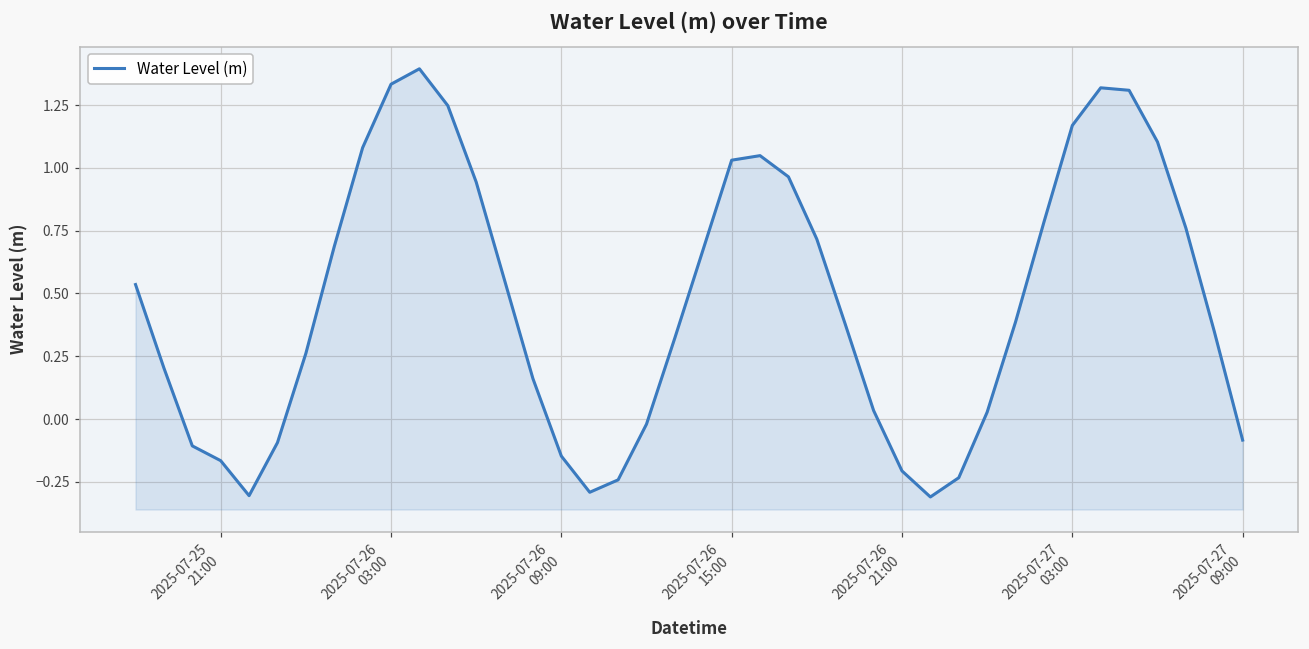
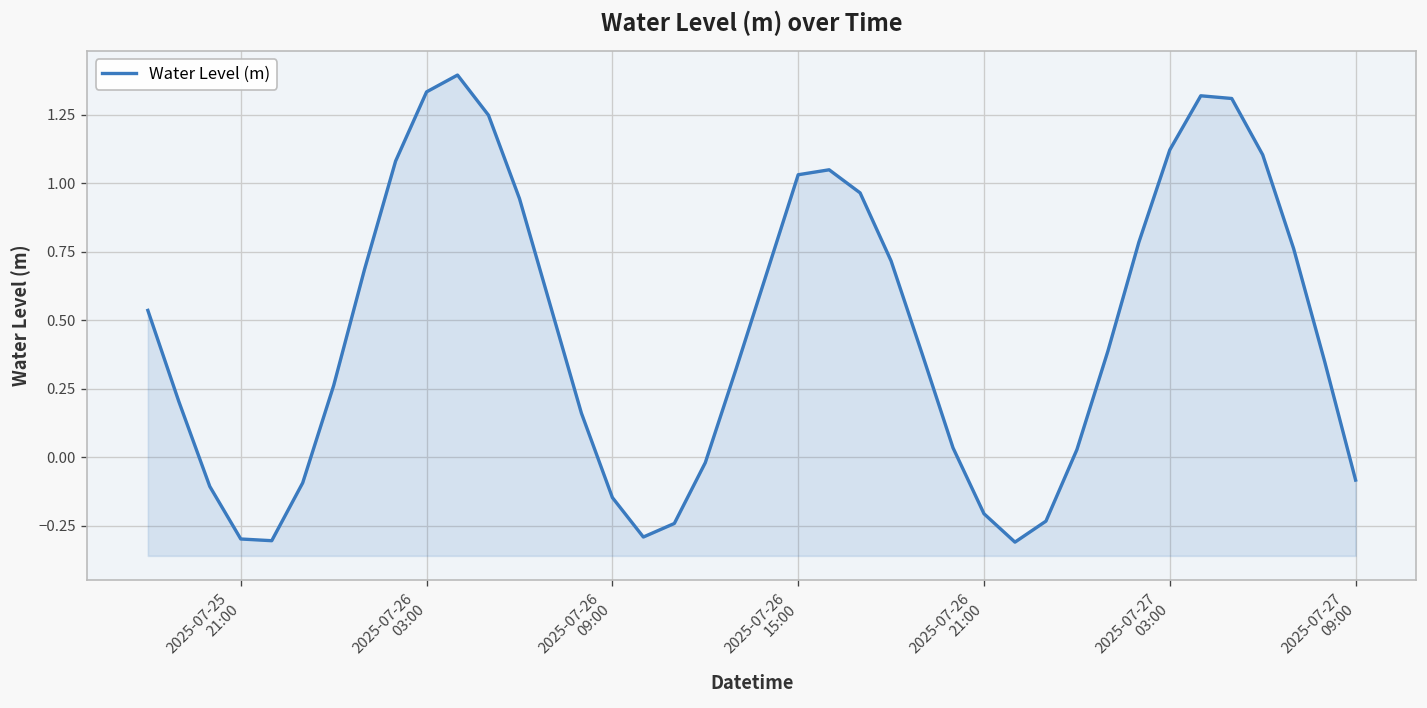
  {
-   "2025-07-25 21:00": -0.17,
+   "2025-07-25 21:00": -0.30,
    "2025-07-26 03:00": 1.33,
    "2025-07-26 09:00": -0.15,
    "2025-07-26 15:00": 1.03,
    "2025-07-26 21:00": -0.21,
-   "2025-07-27 03:00": 1.17,
+   "2025-07-27 03:00": 1.12,
    "2025-07-27 09:00": -0.08
  }
